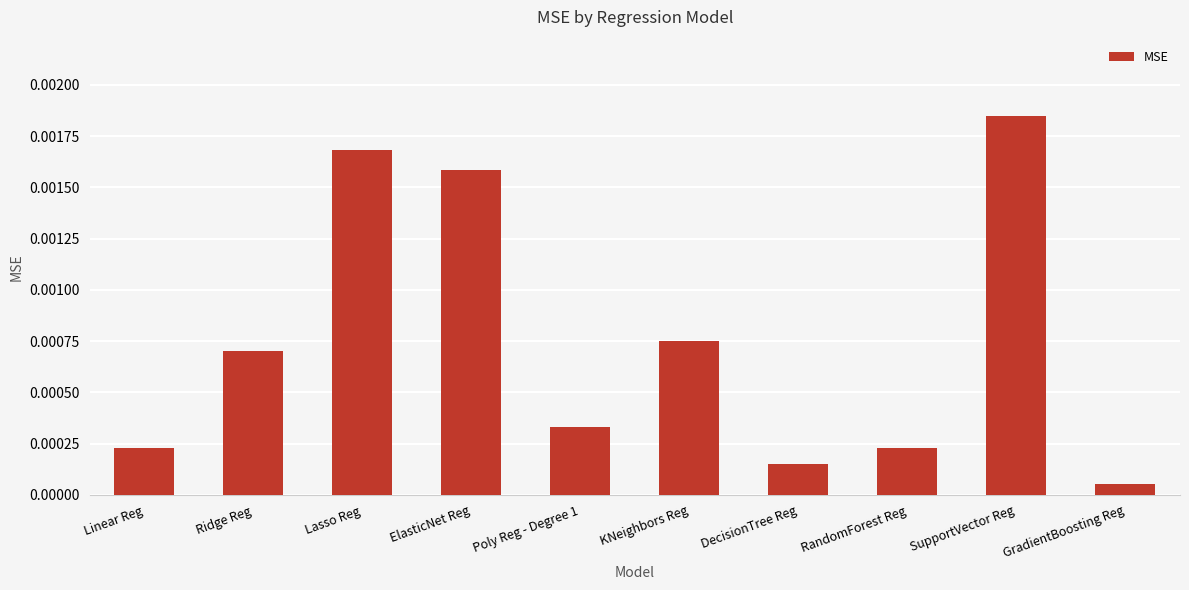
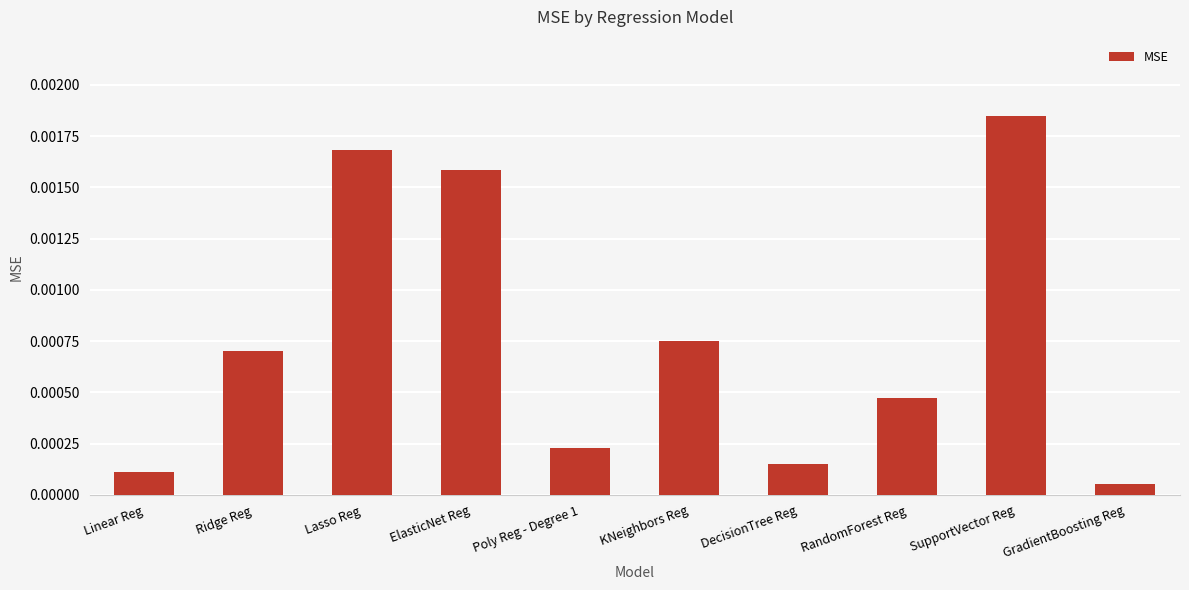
  {
-   "Linear Reg": 0.00023,
+   "Linear Reg": 0.00011,
    "Ridge Reg": 0.00070,
    "Lasso Reg": 0.00168,
    "ElasticNet Reg": 0.00158,
-   "Poly Reg - Degree 1": 0.00033,
+   "Poly Reg - Degree 1": 0.00023,
    "KNeighbors Reg": 0.00075,
    "DecisionTree Reg": 0.00015,
-   "RandomForest Reg": 0.00023,
+   "RandomForest Reg": 0.00047,
    "SupportVector Reg": 0.00185,
    "GradientBoosting Reg": 0.00005
  }
